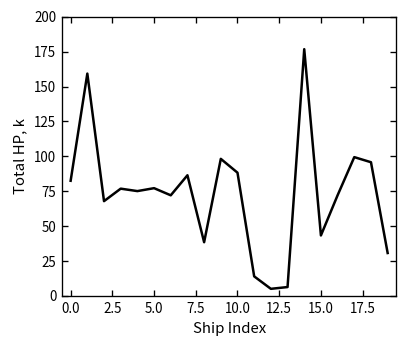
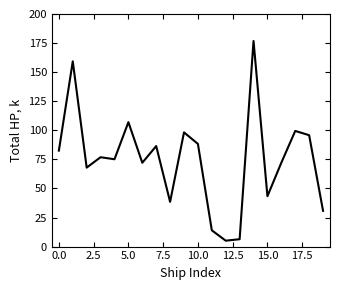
  {
    "0.0": 83,
-   "5.0": 77,
+   "5.0": 107,
    "10.0": 88,
    "15.0": 43
  }
